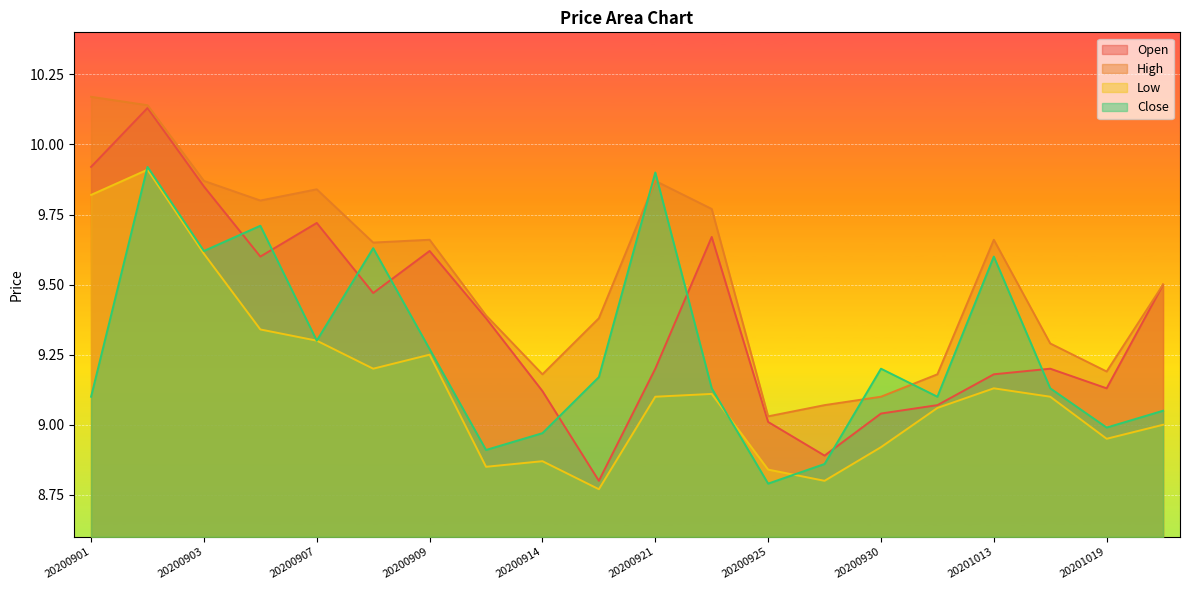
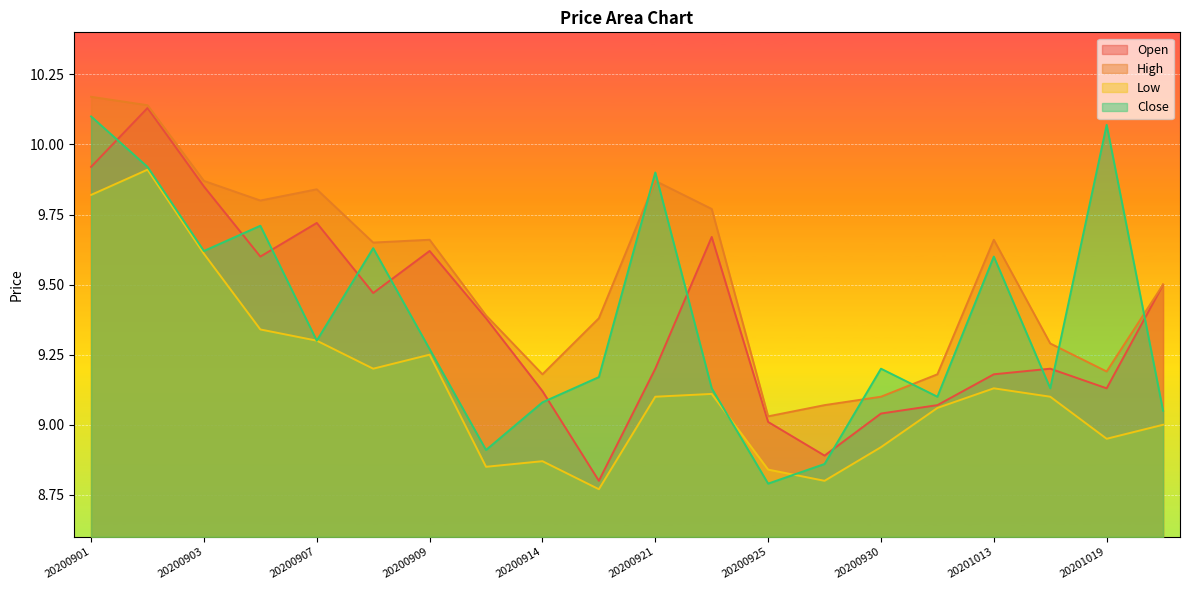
  {
    "Close": {
-     "20200901": 9.1,
+     "20200901": 10.1,
      "20200903": 9.62,
      "20200909": 9.27,
-     "20200914": 8.97,
+     "20200914": 9.08,
      "20200921": 9.90,
      "20200925": 8.79,
      "20200930": 9.20,
      "20201013": 9.60,
-     "20201019": 8.99
+     "20201019": 10.07
    }
  }
